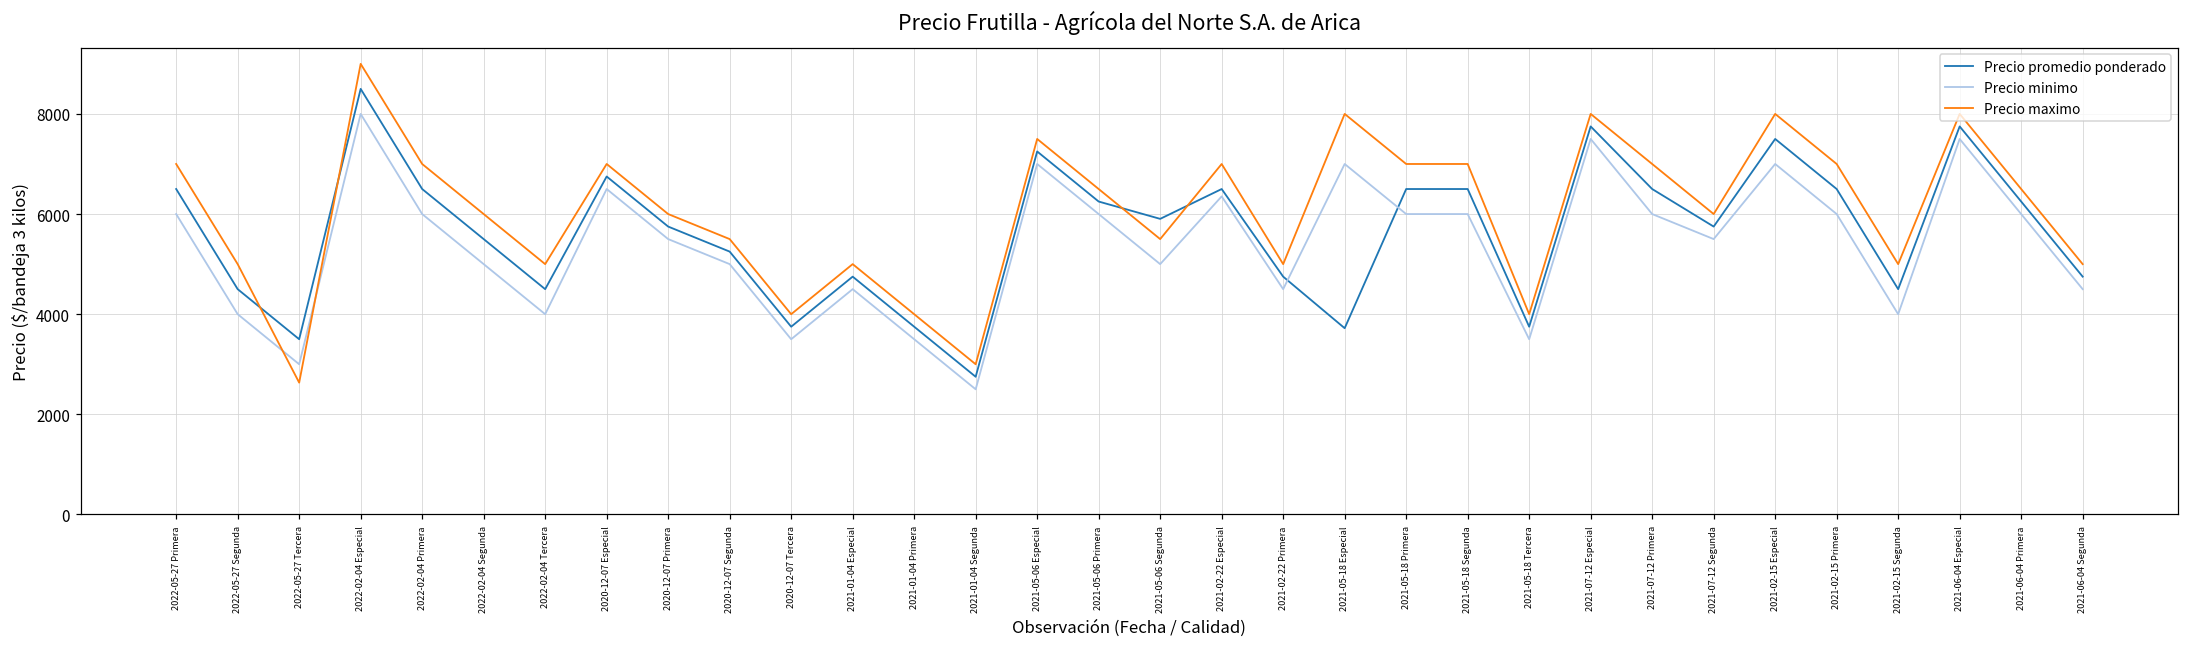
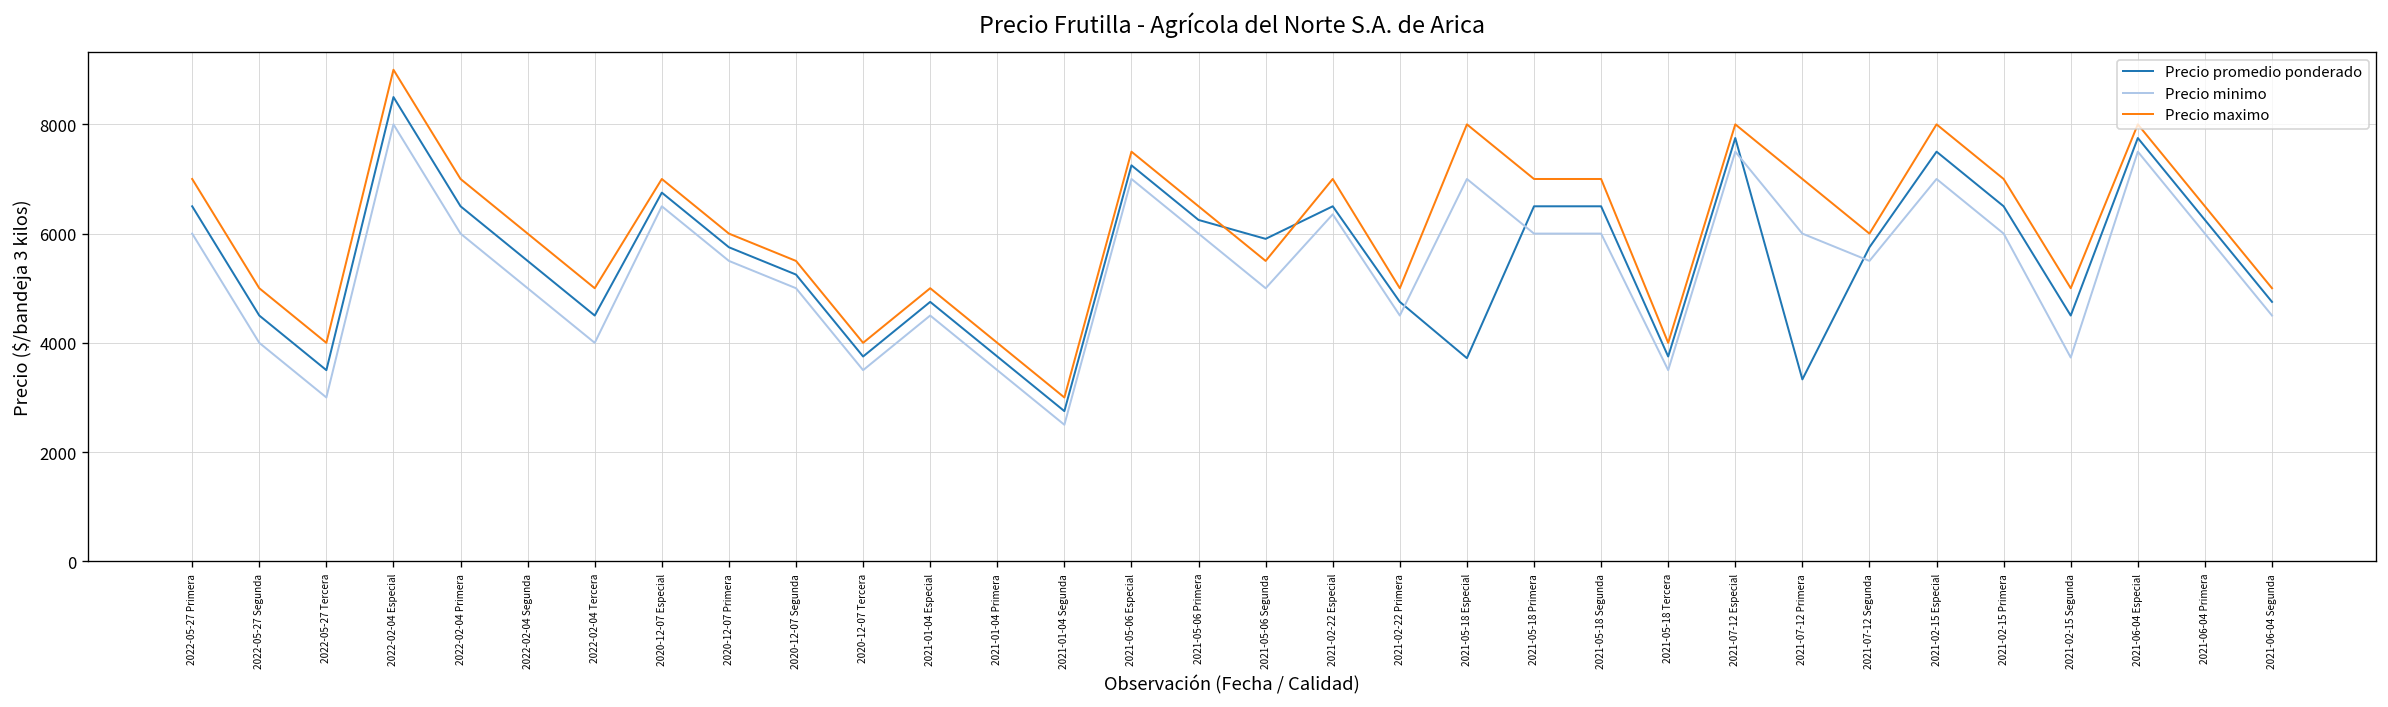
  {
    "Precio promedio ponderado": {
      "2022-05-27 Primera": 6500,
      "2022-05-27 Segunda": 4500,
      "2022-05-27 Tercera": 3500,
      "2022-02-04 Especial": 8500,
      "2022-02-04 Primera": 6500,
      "2022-02-04 Segunda": 5500,
      "2022-02-04 Tercera": 4500,
      "2020-12-07 Especial": 6800,
      "2020-12-07 Primera": 5800,
      "2020-12-07 Segunda": 5300,
      "2020-12-07 Tercera": 3800,
      "2021-01-04 Especial": 4800,
      "2021-01-04 Primera": 3800,
      "2021-01-04 Segunda": 2800,
      "2021-05-06 Especial": 7300,
      "2021-05-06 Primera": 6300,
      "2021-05-06 Segunda": 5900,
      "2021-02-22 Especial": 6500,
      "2021-02-22 Primera": 4800,
      "2021-05-18 Especial": 3700,
      "2021-05-18 Primera": 6500,
      "2021-05-18 Segunda": 6500,
      "2021-05-18 Tercera": 3800,
      "2021-07-12 Especial": 7800,
-     "2021-07-12 Primera": 6500,
+     "2021-07-12 Primera": 3300,
      "2021-07-12 Segunda": 5800,
      "2021-02-15 Especial": 7500,
      "2021-02-15 Primera": 6500,
      "2021-02-15 Segunda": 4500,
      "2021-06-04 Especial": 7800,
      "2021-06-04 Primera": 6300,
      "2021-06-04 Segunda": 4800
    },
    "Precio minimo": {
      "2022-05-27 Primera": 6000,
      "2022-05-27 Segunda": 4000,
      "2022-05-27 Tercera": 3000,
      "2022-02-04 Especial": 8000,
      "2022-02-04 Primera": 6000,
      "2022-02-04 Segunda": 5000,
      "2022-02-04 Tercera": 4000,
      "2020-12-07 Especial": 6500,
      "2020-12-07 Primera": 5500,
      "2020-12-07 Segunda": 5000,
      "2020-12-07 Tercera": 3500,
      "2021-01-04 Especial": 4500,
      "2021-01-04 Primera": 3500,
      "2021-01-04 Segunda": 2500,
      "2021-05-06 Especial": 7000,
      "2021-05-06 Primera": 6000,
      "2021-05-06 Segunda": 5000,
      "2021-02-22 Especial": 6400,
      "2021-02-22 Primera": 4500,
      "2021-05-18 Especial": 7000,
      "2021-05-18 Primera": 6000,
      "2021-05-18 Segunda": 6000,
      "2021-05-18 Tercera": 3500,
      "2021-07-12 Especial": 7500,
      "2021-07-12 Primera": 6000,
      "2021-07-12 Segunda": 5500,
      "2021-02-15 Especial": 7000,
      "2021-02-15 Primera": 6000,
-     "2021-02-15 Segunda": 4000,
+     "2021-02-15 Segunda": 3700,
      "2021-06-04 Especial": 7500,
      "2021-06-04 Primera": 6000,
      "2021-06-04 Segunda": 4500
    },
    "Precio maximo": {
      "2022-05-27 Primera": 7000,
      "2022-05-27 Segunda": 5000,
-     "2022-05-27 Tercera": 2600,
+     "2022-05-27 Tercera": 4000,
      "2022-02-04 Especial": 9000,
      "2022-02-04 Primera": 7000,
      "2022-02-04 Segunda": 6000,
      "2022-02-04 Tercera": 5000,
      "2020-12-07 Especial": 7000,
      "2020-12-07 Primera": 6000,
      "2020-12-07 Segunda": 5500,
      "2020-12-07 Tercera": 4000,
      "2021-01-04 Especial": 5000,
      "2021-01-04 Primera": 4000,
      "2021-01-04 Segunda": 3000,
      "2021-05-06 Especial": 7500,
      "2021-05-06 Primera": 6500,
      "2021-05-06 Segunda": 5500,
      "2021-02-22 Especial": 7000,
      "2021-02-22 Primera": 5000,
      "2021-05-18 Especial": 8000,
      "2021-05-18 Primera": 7000,
      "2021-05-18 Segunda": 7000,
      "2021-05-18 Tercera": 4000,
      "2021-07-12 Especial": 8000,
      "2021-07-12 Primera": 7000,
      "2021-07-12 Segunda": 6000,
      "2021-02-15 Especial": 8000,
      "2021-02-15 Primera": 7000,
      "2021-02-15 Segunda": 5000,
      "2021-06-04 Primera": 6500,
      "2021-06-04 Segunda": 5000
    }
  }
